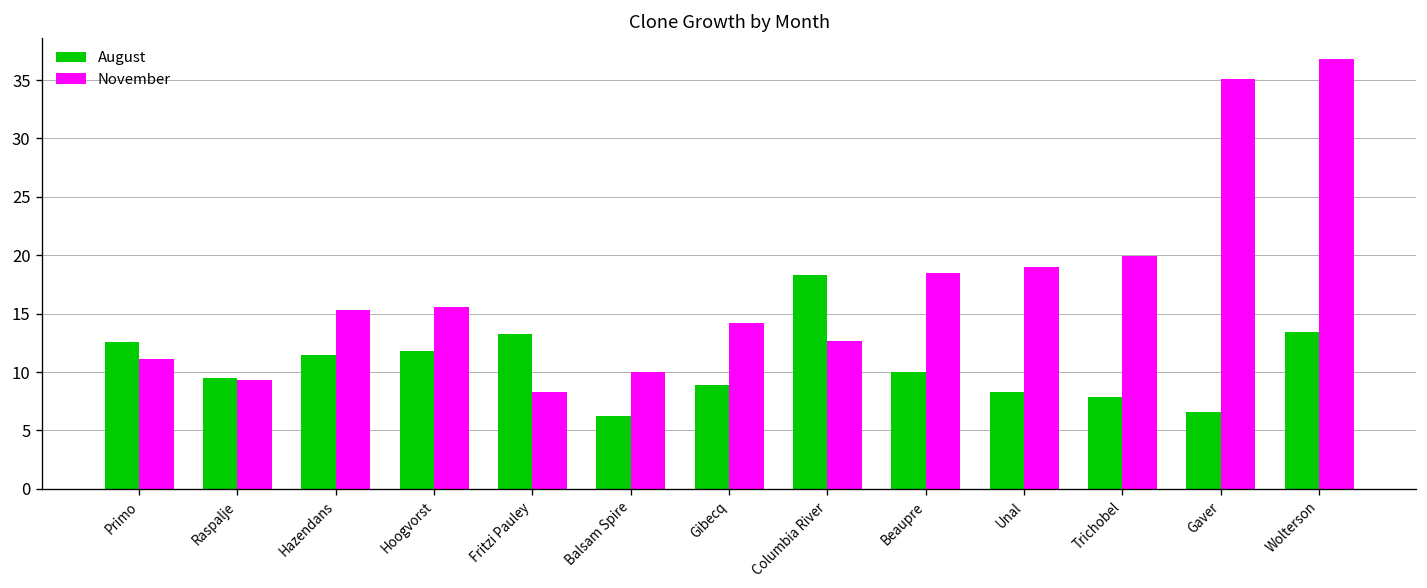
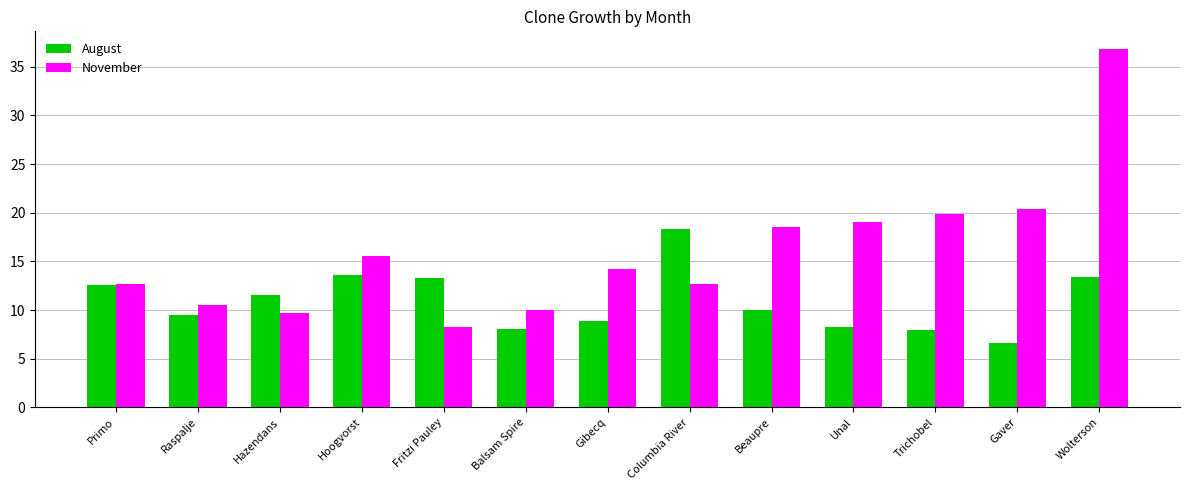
  {
    "August": {
      "Primo": 13,
      "Raspalje": 10,
      "Hazendans": 12,
-     "Hoogvorst": 12,
+     "Hoogvorst": 14,
      "Fritzi Pauley": 13,
-     "Balsam Spire": 6,
+     "Balsam Spire": 8,
      "Gibecq": 9,
      "Columbia River": 18,
      "Beaupre": 10,
      "Unal": 8,
      "Trichobel": 8,
      "Gaver": 7,
      "Wolterson": 13
    },
    "November": {
-     "Primo": 11,
-     "Raspalje": 9,
-     "Hazendans": 15,
+     "Primo": 13,
+     "Raspalje": 11,
+     "Hazendans": 10,
      "Hoogvorst": 16,
      "Fritzi Pauley": 8,
      "Balsam Spire": 10,
      "Gibecq": 14,
      "Columbia River": 13,
      "Beaupre": 19,
      "Unal": 19,
      "Trichobel": 20,
-     "Gaver": 35,
+     "Gaver": 20,
      "Wolterson": 37
    }
  }
